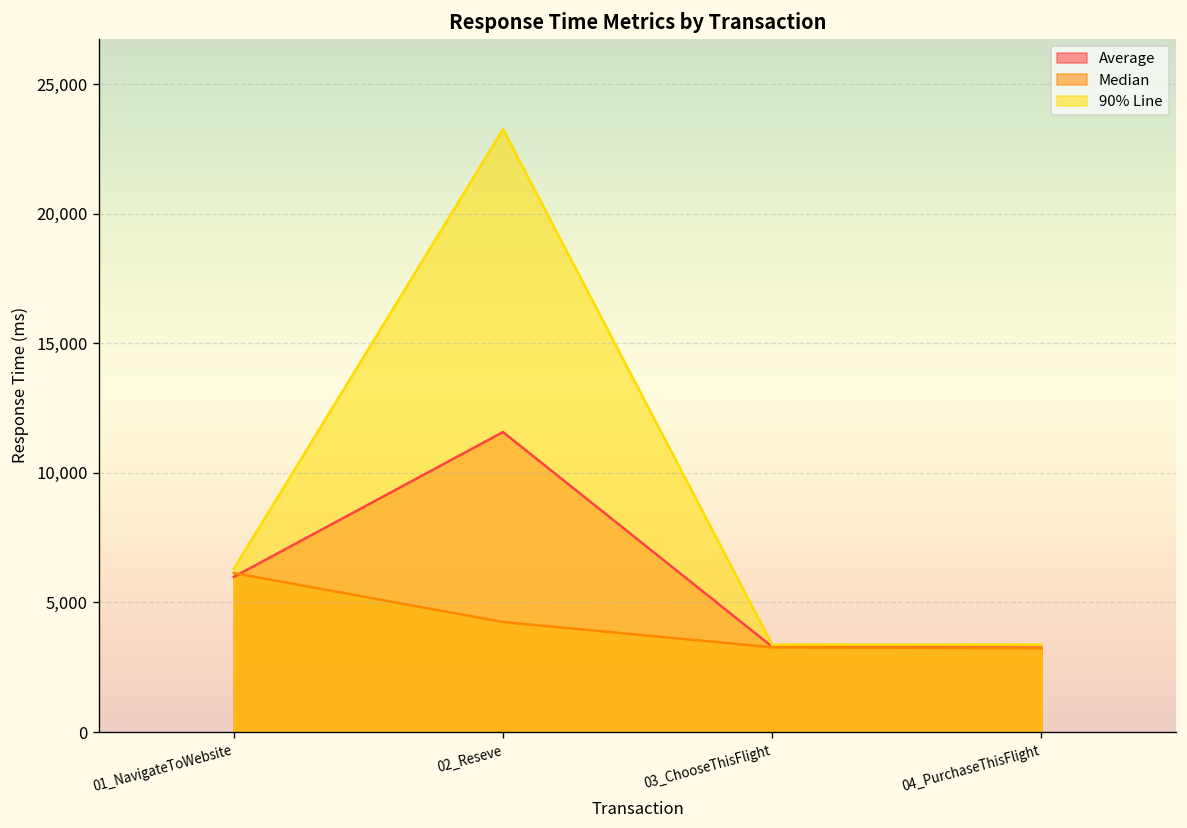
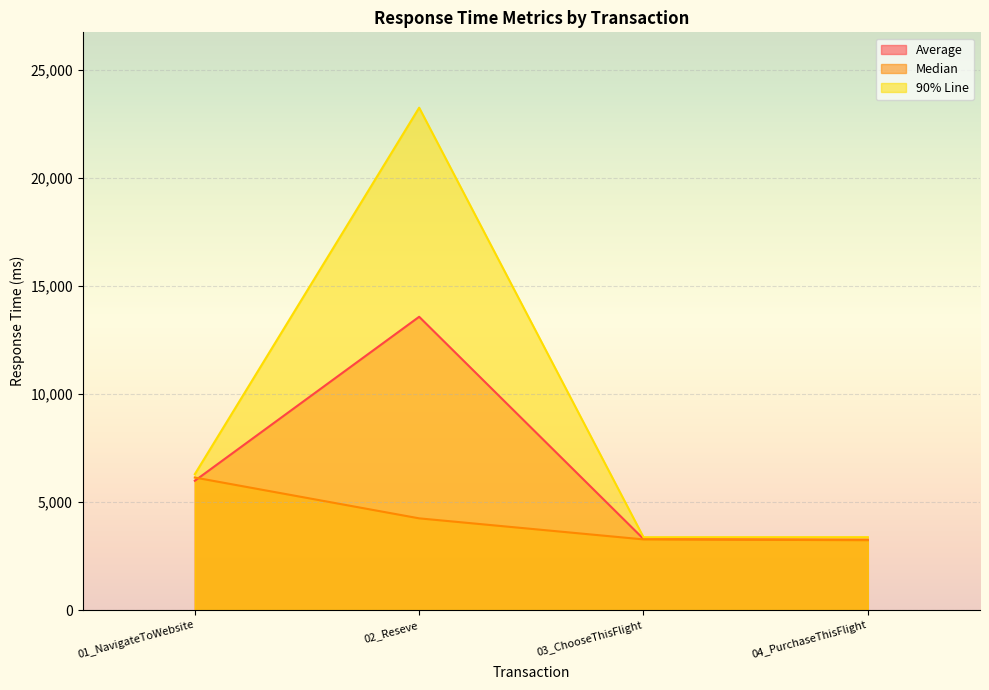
  {
    "Average": {
      "01_NavigateToWebsite": "6,000",
-     "02_Reseve": "11,600"
+     "02_Reseve": "13,600"
    },
    "Median": {
      "01_NavigateToWebsite": "6,100",
      "02_Reseve": "4,200"
    },
    "90% Line": {
      "01_NavigateToWebsite": "6,300",
      "02_Reseve": "23,300"
    }
  }
